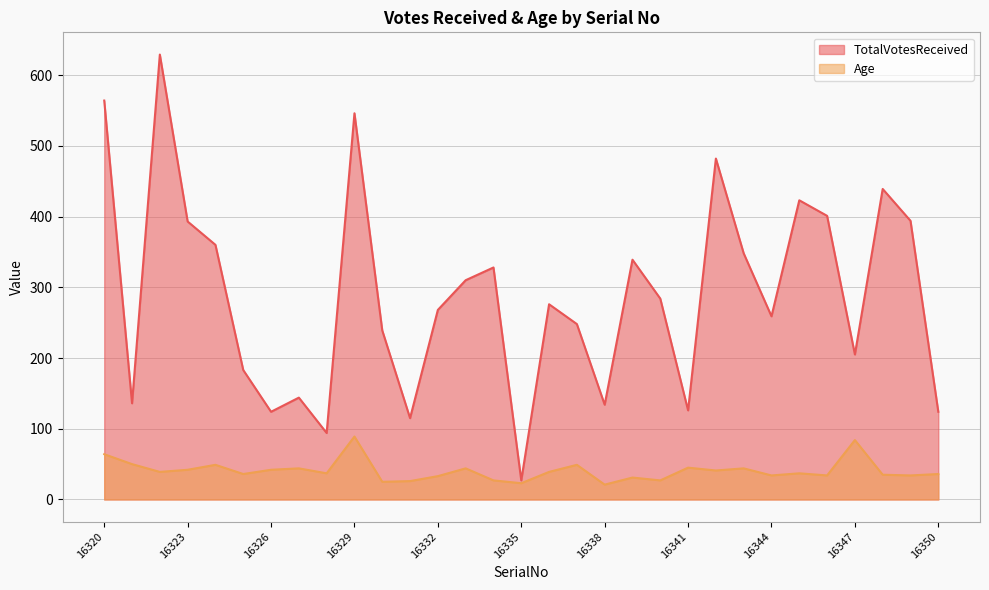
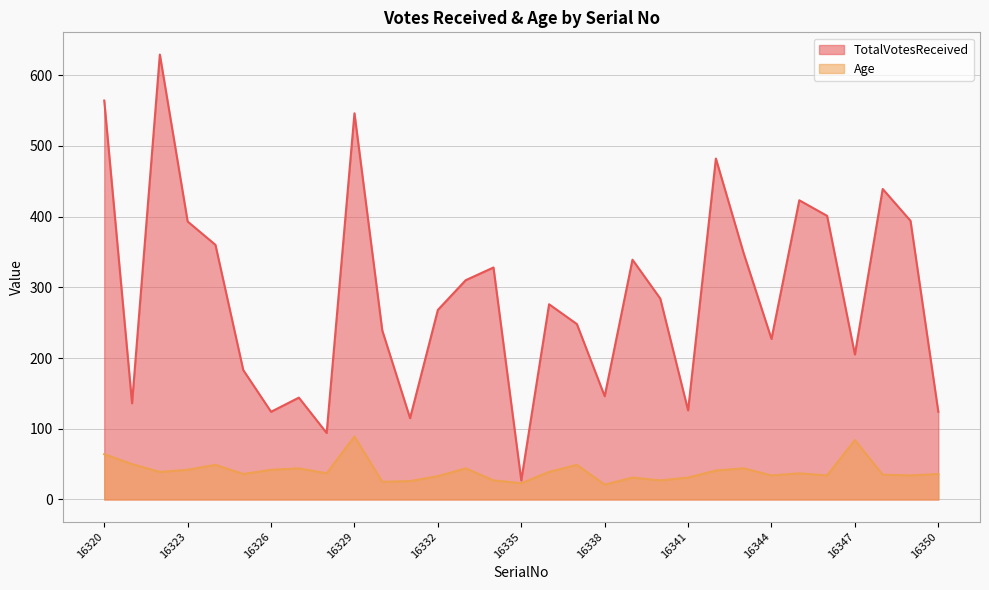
  {
    "TotalVotesReceived": {
      "16320": 560,
      "16323": 390,
      "16326": 120,
      "16329": 550,
      "16332": 270,
      "16335": 30,
-     "16338": 130,
+     "16338": 150,
      "16341": 130,
-     "16344": 260,
+     "16344": 230,
      "16347": 210,
      "16350": 120
    },
    "Age": {
      "16320": 60,
      "16323": 40,
      "16326": 40,
      "16329": 90,
      "16332": 30,
      "16335": 20,
      "16338": 20,
-     "16341": 50,
+     "16341": 30,
      "16344": 30,
      "16347": 80,
      "16350": 40
    }
  }
